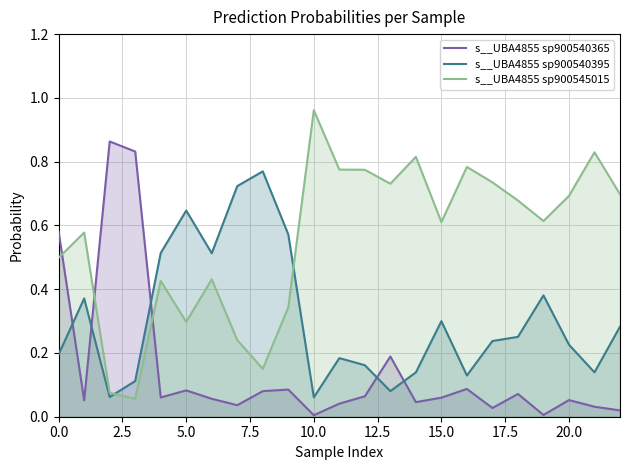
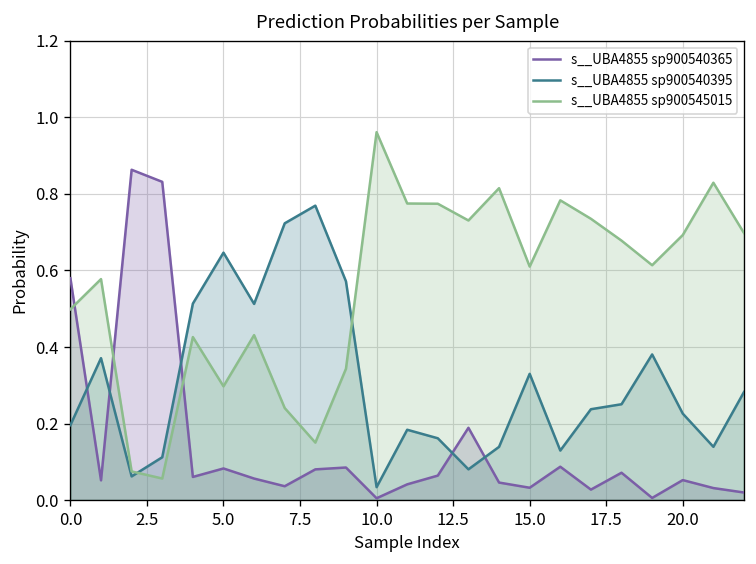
  {
    "s__UBA4855 sp900540365": {
      "0.0": 0.58,
      "5.0": 0.08,
      "10.0": 0.00,
-     "15.0": 0.06,
+     "15.0": 0.03,
      "20.0": 0.05
    },
    "s__UBA4855 sp900540395": {
      "0.0": 0.20,
      "5.0": 0.65,
-     "10.0": 0.06,
-     "15.0": 0.30,
+     "10.0": 0.03,
+     "15.0": 0.33,
      "20.0": 0.23
    },
    "s__UBA4855 sp900545015": {
      "0.0": 0.50,
      "5.0": 0.30,
      "10.0": 0.96,
      "15.0": 0.61,
      "20.0": 0.69
    }
  }
